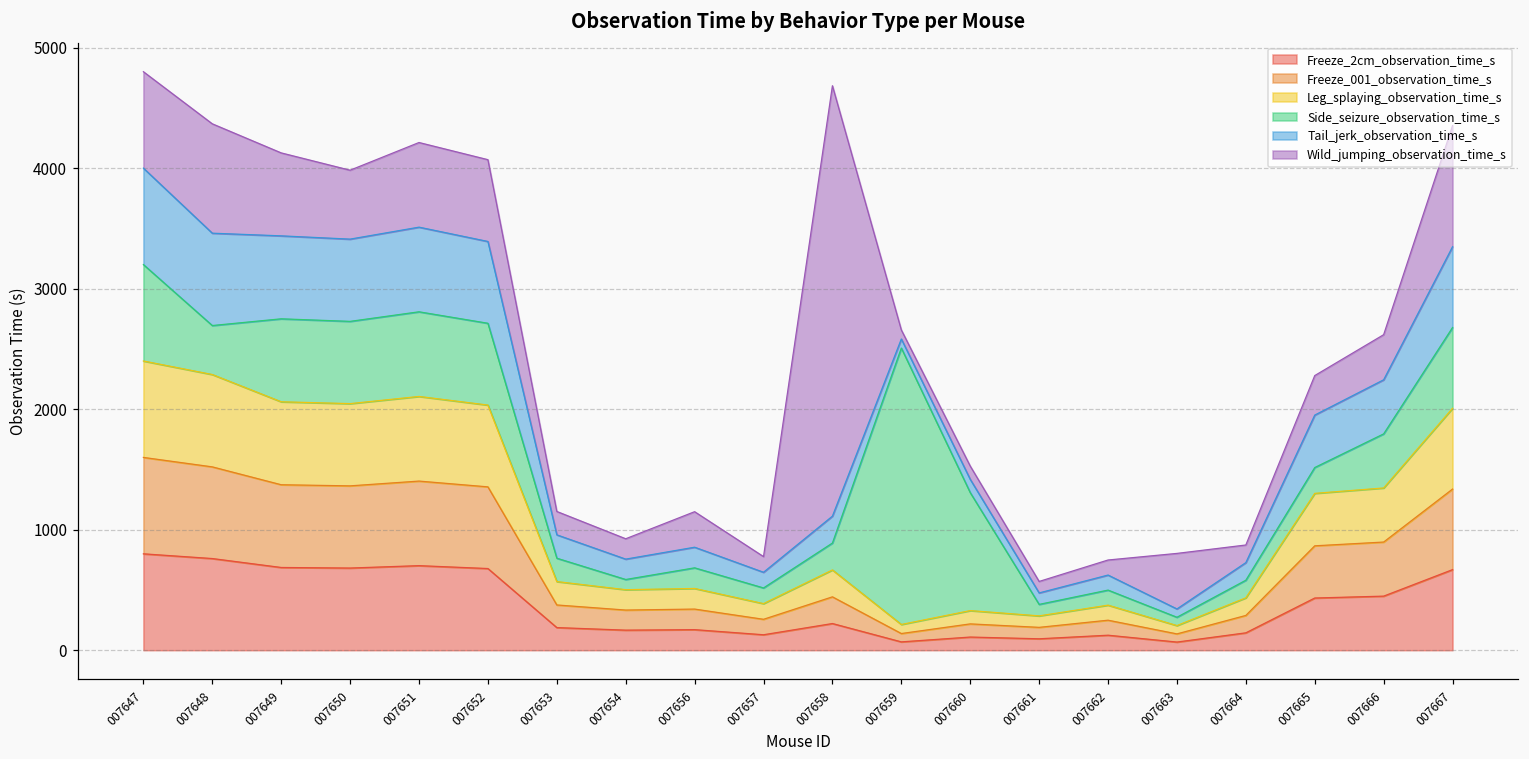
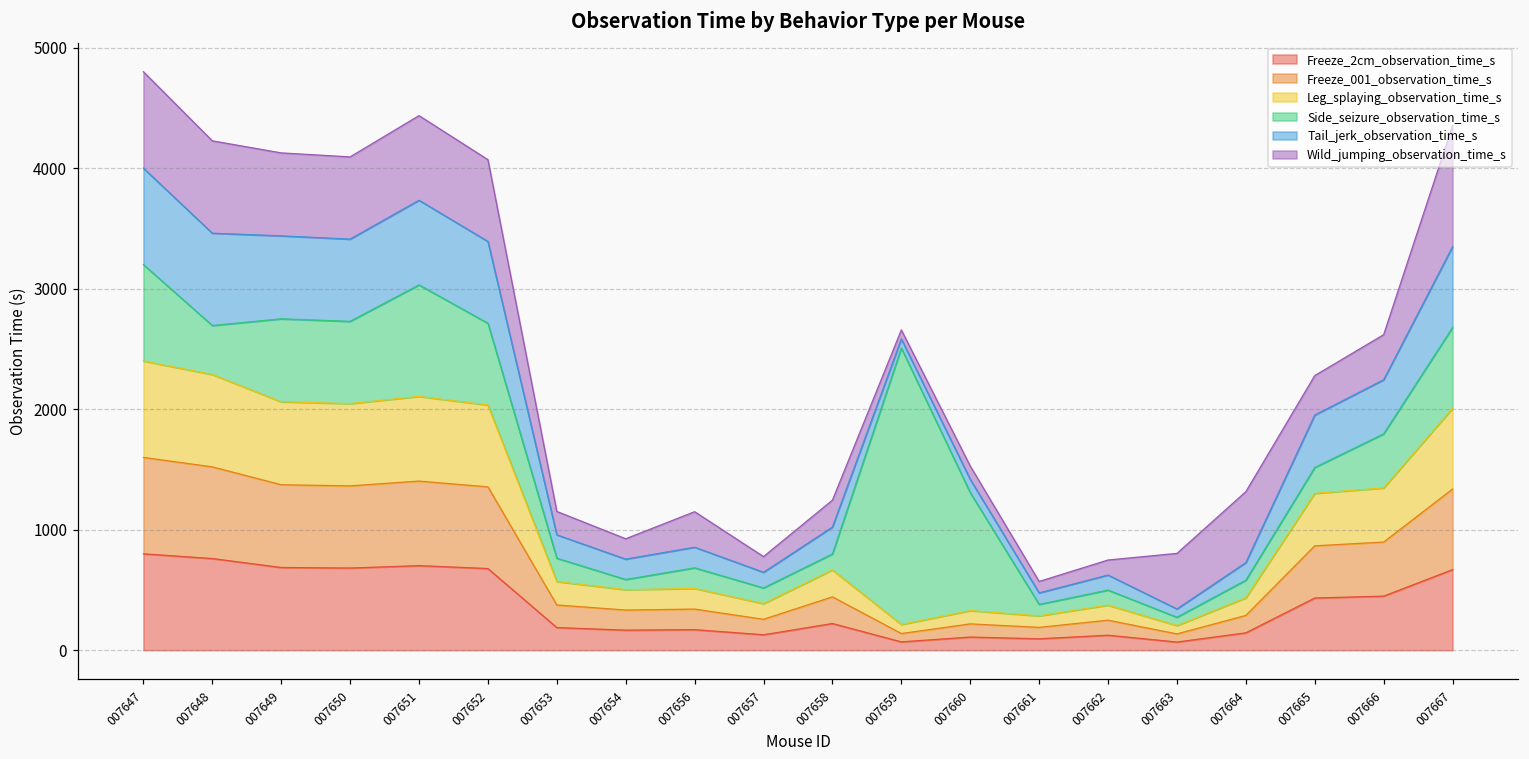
  {
    "Side_seizure_observation_time_s": {
      "007647": 800,
      "007648": 410,
      "007649": 690,
      "007650": 680,
-     "007651": 700,
+     "007651": 930,
      "007652": 680,
      "007653": 190,
      "007654": 80,
      "007656": 170,
      "007657": 130,
-     "007658": 220,
+     "007658": 130,
      "007659": 2290,
      "007660": 980,
      "007661": 100,
      "007662": 120,
      "007663": 70,
      "007664": 150,
      "007665": 210,
      "007666": 450,
      "007667": 670
    },
    "Tail_jerk_observation_time_s": {
      "007647": 800,
      "007648": 770,
      "007649": 690,
      "007650": 680,
      "007651": 700,
      "007652": 680,
      "007653": 190,
      "007654": 170,
      "007656": 170,
      "007657": 130,
      "007658": 220,
      "007659": 80,
      "007660": 110,
      "007661": 100,
      "007662": 120,
      "007663": 70,
      "007664": 150,
      "007665": 440,
      "007666": 450,
      "007667": 670
    },
    "Wild_jumping_observation_time_s": {
      "007647": 800,
-     "007648": 910,
+     "007648": 770,
      "007649": 690,
-     "007650": 570,
+     "007650": 680,
      "007651": 700,
      "007652": 680,
      "007653": 190,
      "007654": 170,
      "007656": 290,
      "007657": 130,
-     "007658": 3570,
+     "007658": 220,
      "007659": 80,
      "007660": 110,
      "007661": 100,
      "007662": 120,
      "007663": 460,
-     "007664": 150,
+     "007664": 590,
      "007665": 330,
      "007666": 370
    }
  }
